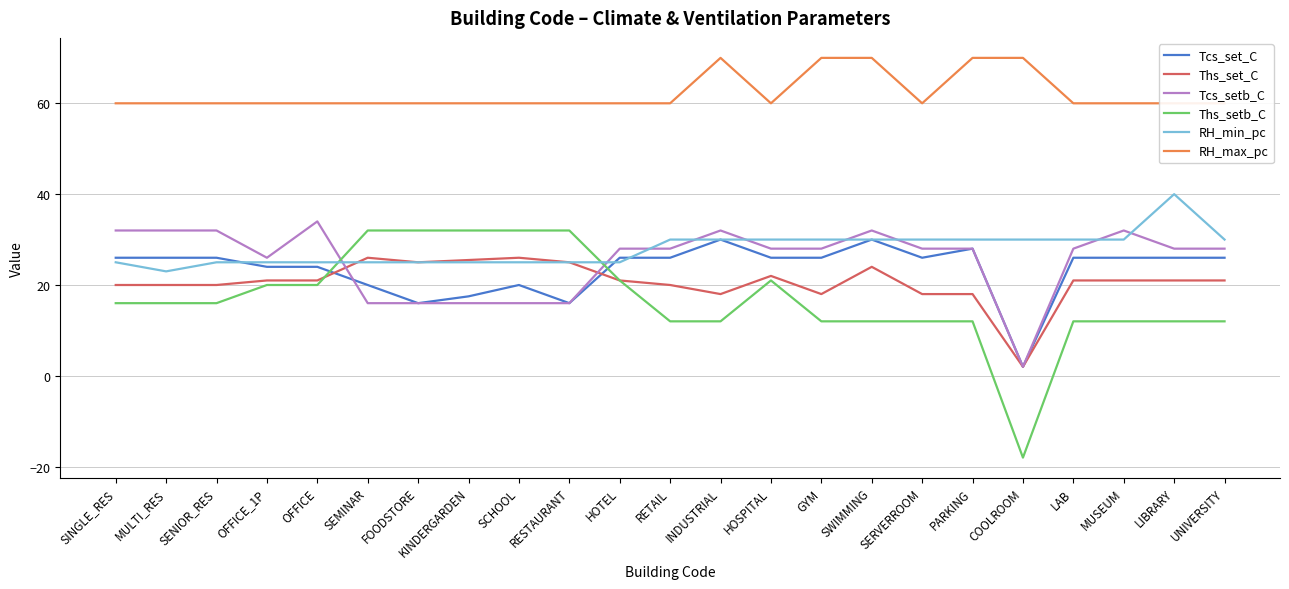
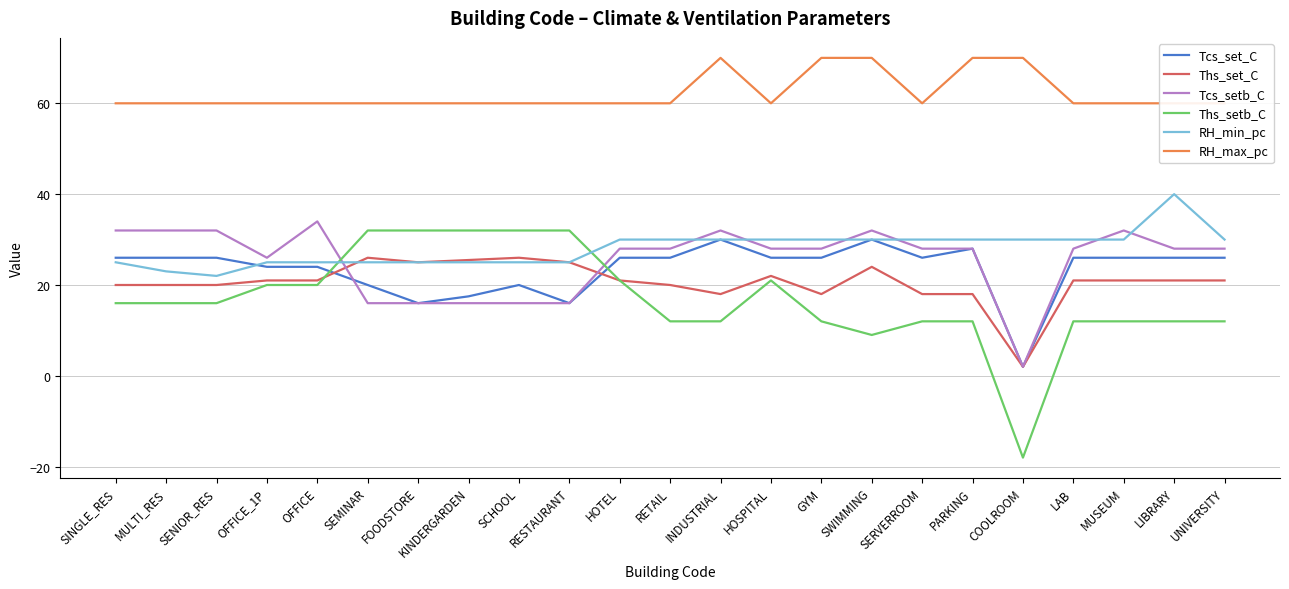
  {
    "Tcs_set_C": {
      "SINGLE_RES": 26,
      "MULTI_RES": 26,
      "SENIOR_RES": 26,
      "OFFICE_1P": 24,
      "OFFICE": 24,
      "SEMINAR": 20,
      "KINDERGARDEN": 18,
      "SCHOOL": 20,
      "HOTEL": 26,
      "RETAIL": 26,
      "HOSPITAL": 26,
      "GYM": 26,
      "SERVERROOM": 26,
      "LAB": 26,
      "MUSEUM": 26,
      "LIBRARY": 26,
      "UNIVERSITY": 26
    },
    "Tcs_setb_C": {
      "SINGLE_RES": 32,
      "MULTI_RES": 32,
      "SENIOR_RES": 32,
      "OFFICE_1P": 26,
      "OFFICE": 34,
      "SEMINAR": 16,
      "KINDERGARDEN": 16,
      "SCHOOL": 16,
      "HOTEL": 28,
      "RETAIL": 28,
      "INDUSTRIAL": 32,
      "HOSPITAL": 28,
      "GYM": 28,
      "SWIMMING": 32,
      "SERVERROOM": 28,
      "LAB": 28,
      "MUSEUM": 32,
      "LIBRARY": 28,
      "UNIVERSITY": 28
    },
    "Ths_setb_C": {
      "SINGLE_RES": 16,
      "MULTI_RES": 16,
      "SENIOR_RES": 16,
      "OFFICE_1P": 20,
      "OFFICE": 20,
      "SEMINAR": 32,
      "FOODSTORE": 32,
      "KINDERGARDEN": 32,
      "SCHOOL": 32,
      "RESTAURANT": 32,
      "RETAIL": 12,
      "INDUSTRIAL": 12,
      "HOSPITAL": 21,
      "GYM": 12,
-     "SWIMMING": 12,
+     "SWIMMING": 9,
      "SERVERROOM": 12,
      "PARKING": 12,
      "COOLROOM": -18,
      "LAB": 12,
      "MUSEUM": 12,
      "LIBRARY": 12,
      "UNIVERSITY": 12
    },
    "RH_min_pc": {
      "SINGLE_RES": 25,
      "MULTI_RES": 23,
-     "SENIOR_RES": 25,
+     "SENIOR_RES": 22,
      "OFFICE_1P": 25,
      "OFFICE": 25,
      "SEMINAR": 25,
      "SCHOOL": 25,
-     "HOTEL": 25,
+     "HOTEL": 30,
      "RETAIL": 30,
      "HOSPITAL": 30,
      "GYM": 30,
      "SERVERROOM": 30,
      "PARKING": 30,
      "COOLROOM": 30,
      "LAB": 30,
      "MUSEUM": 30,
      "LIBRARY": 40,
      "UNIVERSITY": 30
    }
  }
